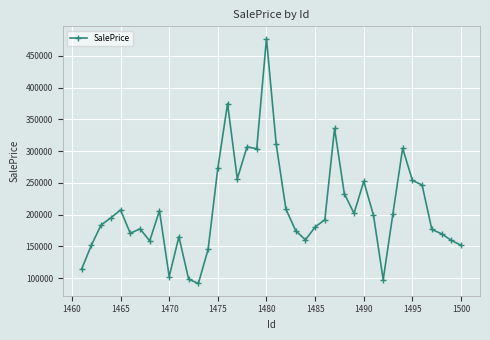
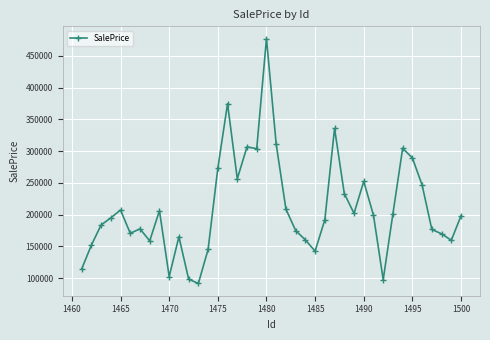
  {
    "1465": 210000,
    "1470": 100000,
    "1475": 270000,
    "1480": 480000,
-   "1485": 180000,
+   "1485": 140000,
    "1490": 250000,
-   "1495": 250000,
-   "1500": 150000
+   "1495": 290000,
+   "1500": 200000
  }
